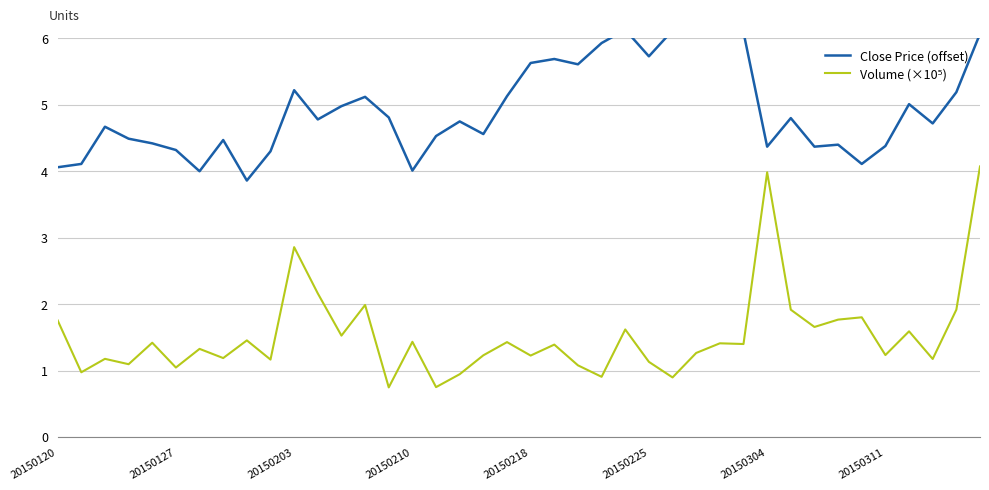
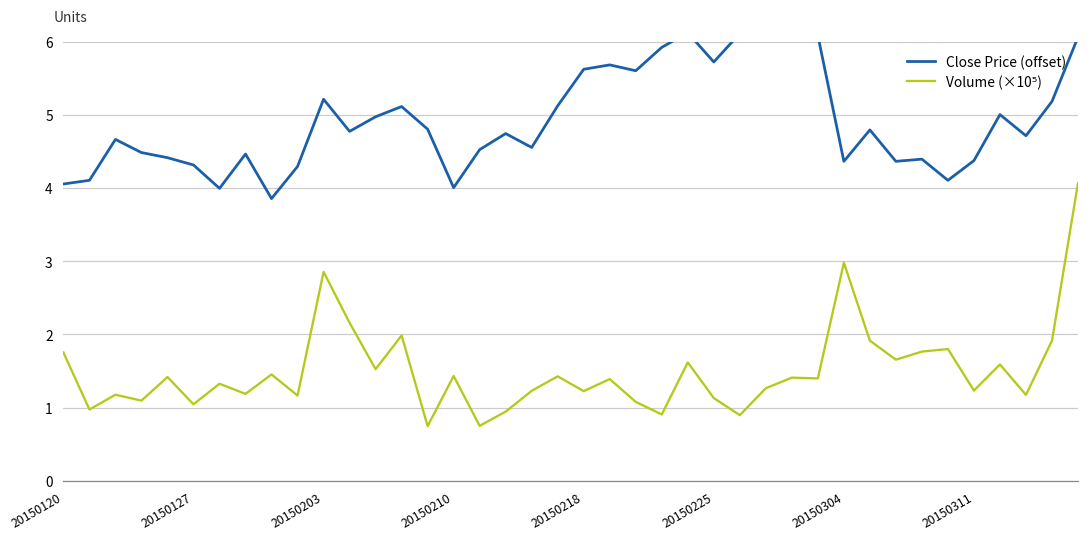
  {
    "Close Price (offset)": {
      "20150120": 4.1,
      "20150127": 4.3,
      "20150203": 5.2,
      "20150210": 4.0,
      "20150218": 5.6,
      "20150225": 5.7,
      "20150304": 4.4,
      "20150311": 4.4
    },
    "Volume (×10⁵)": {
      "20150120": 1.8,
      "20150127": 1.0,
      "20150203": 2.9,
      "20150210": 1.4,
      "20150218": 1.2,
      "20150225": 1.1,
-     "20150304": 4.0,
+     "20150304": 3.0,
      "20150311": 1.2
    }
  }
